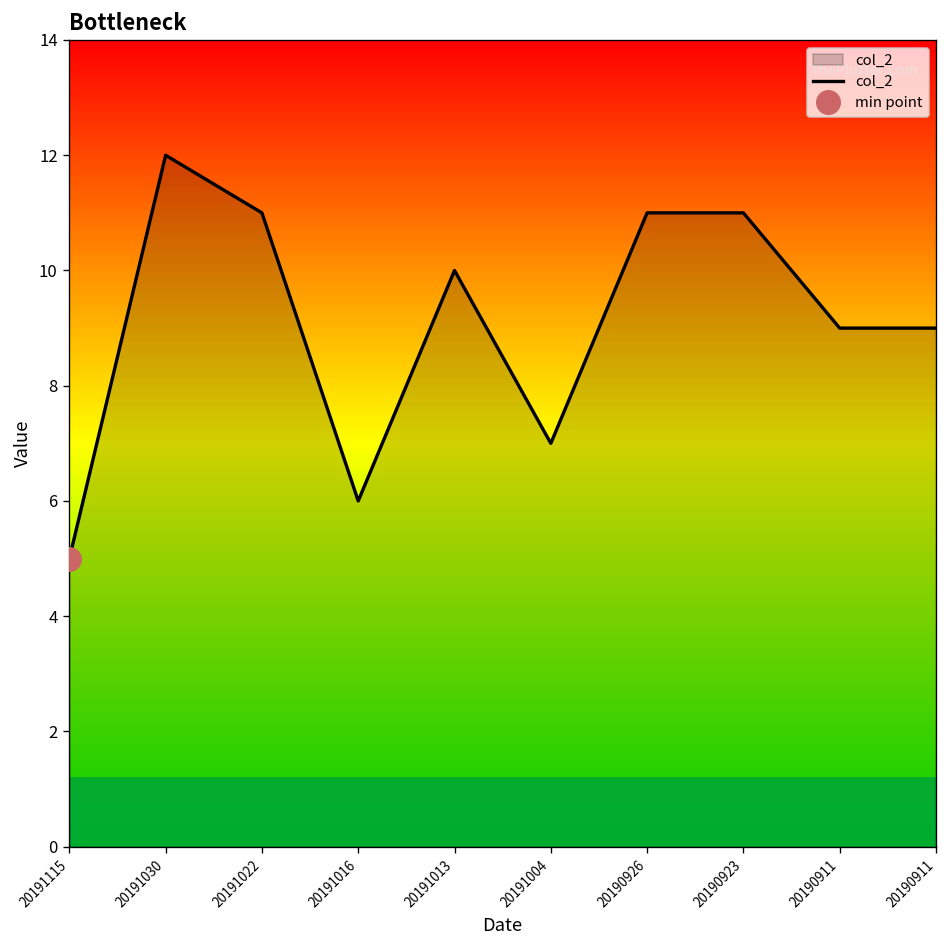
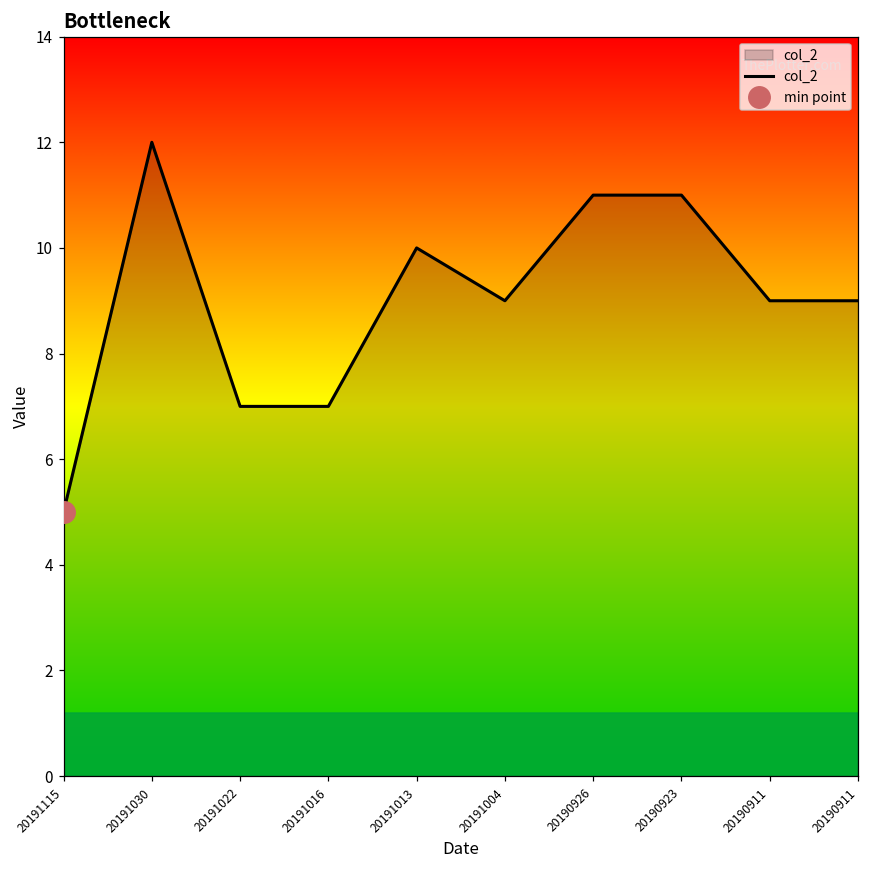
  {
    "col_2": {
      "20191030": 12,
-     "20191022": 11,
-     "20191016": 6,
+     "20191022": 7,
+     "20191016": 7,
      "20191013": 10,
-     "20191004": 7,
+     "20191004": 9,
      "20190926": 11,
      "20190923": 11
    }
  }
